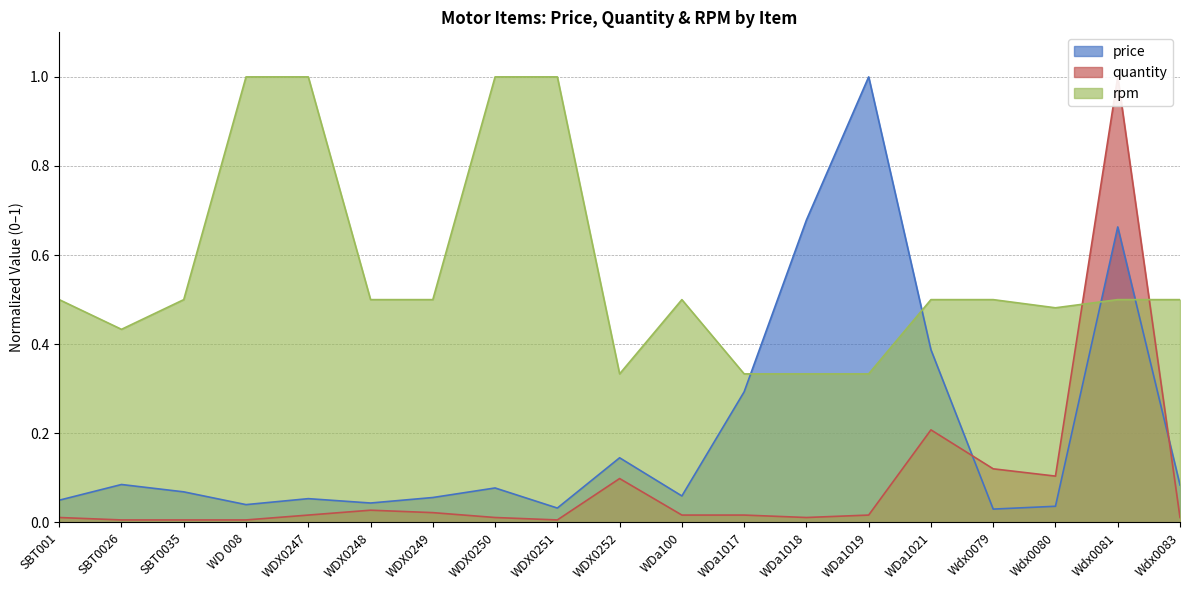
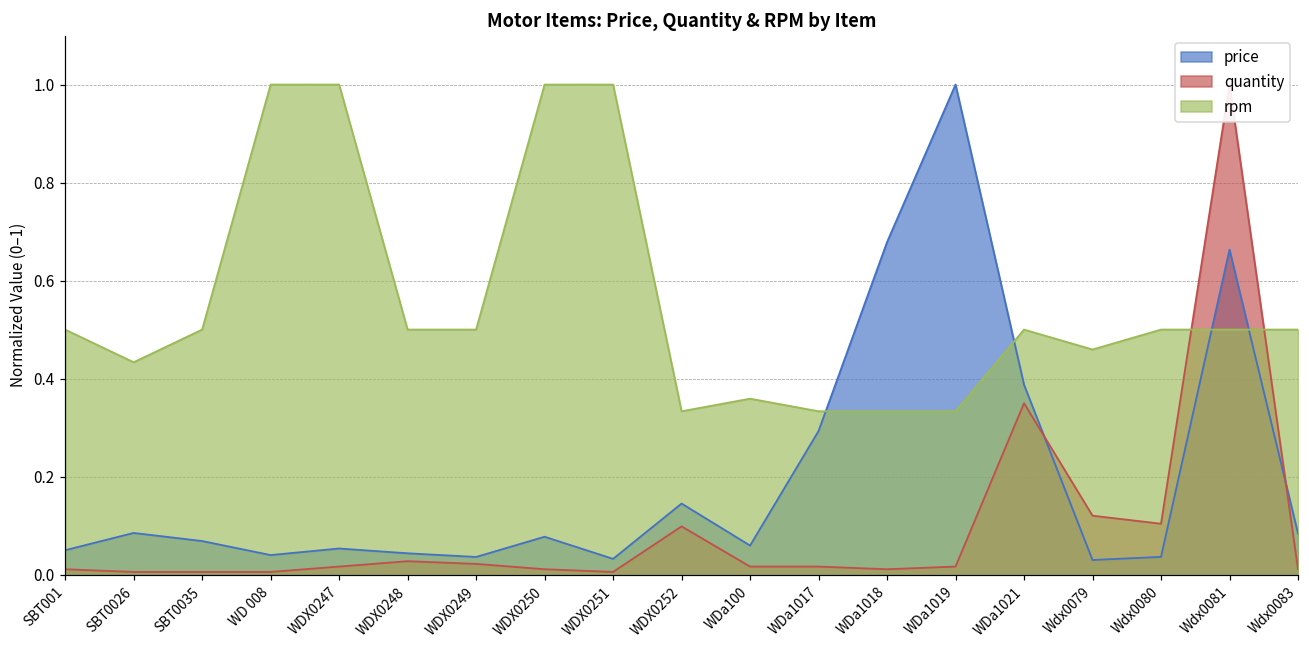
  {
    "price": {
      "SBT001": 0.05,
      "SBT0026": 0.08,
      "SBT0035": 0.07,
      "WD 008": 0.04,
      "WDX0247": 0.05,
      "WDX0248": 0.04,
-     "WDX0249": 0.06,
+     "WDX0249": 0.04,
      "WDX0250": 0.08,
      "WDX0251": 0.03,
      "WDX0252": 0.14,
      "WDa100": 0.06,
      "WDa1017": 0.29,
      "WDa1018": 0.68,
      "WDa1019": 1.00,
      "WDa1021": 0.39,
      "Wdx0079": 0.03,
      "Wdx0080": 0.04,
      "Wdx0081": 0.66,
      "Wdx0083": 0.08
    },
    "quantity": {
      "SBT001": 0.01,
      "SBT0026": 0.01,
      "SBT0035": 0.01,
      "WD 008": 0.01,
      "WDX0247": 0.02,
      "WDX0248": 0.03,
      "WDX0249": 0.02,
      "WDX0250": 0.01,
      "WDX0251": 0.01,
      "WDX0252": 0.10,
      "WDa100": 0.02,
      "WDa1017": 0.02,
      "WDa1018": 0.01,
      "WDa1019": 0.02,
-     "WDa1021": 0.21,
+     "WDa1021": 0.35,
      "Wdx0079": 0.12,
      "Wdx0080": 0.10,
      "Wdx0083": 0.01
    },
    "rpm": {
      "SBT001": 0.50,
      "SBT0026": 0.43,
      "SBT0035": 0.50,
      "WD 008": 1.00,
      "WDX0247": 1.00,
      "WDX0248": 0.50,
      "WDX0249": 0.50,
      "WDX0250": 1.00,
      "WDX0251": 1.00,
      "WDX0252": 0.33,
-     "WDa100": 0.50,
+     "WDa100": 0.36,
      "WDa1017": 0.33,
      "WDa1018": 0.33,
      "WDa1019": 0.33,
      "WDa1021": 0.50,
-     "Wdx0079": 0.50,
-     "Wdx0080": 0.48,
+     "Wdx0079": 0.46,
+     "Wdx0080": 0.50,
      "Wdx0081": 0.50,
      "Wdx0083": 0.50
    }
  }
